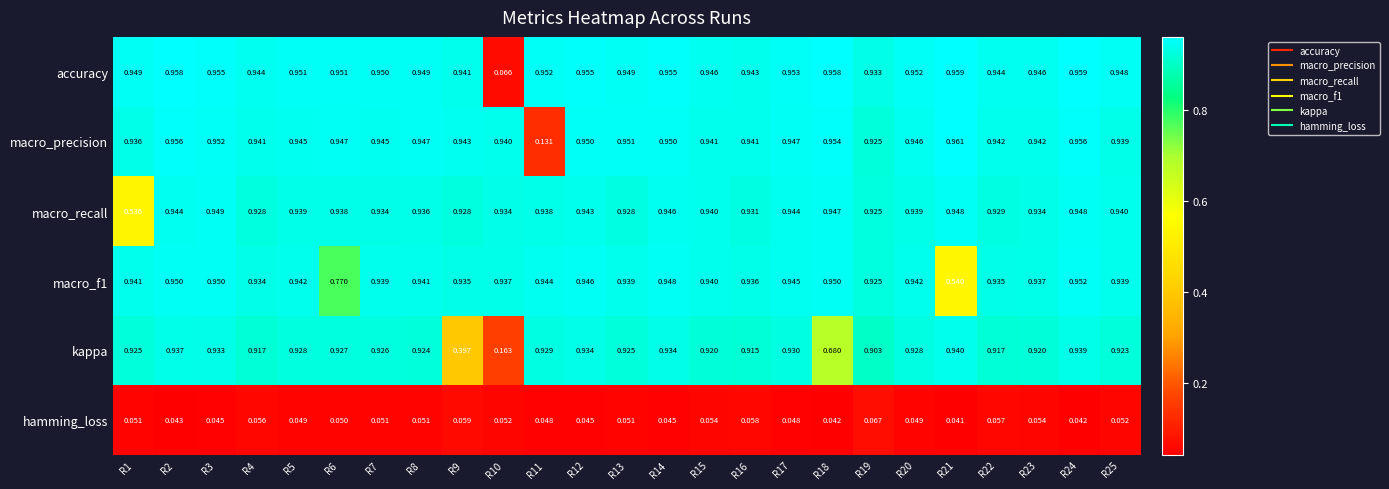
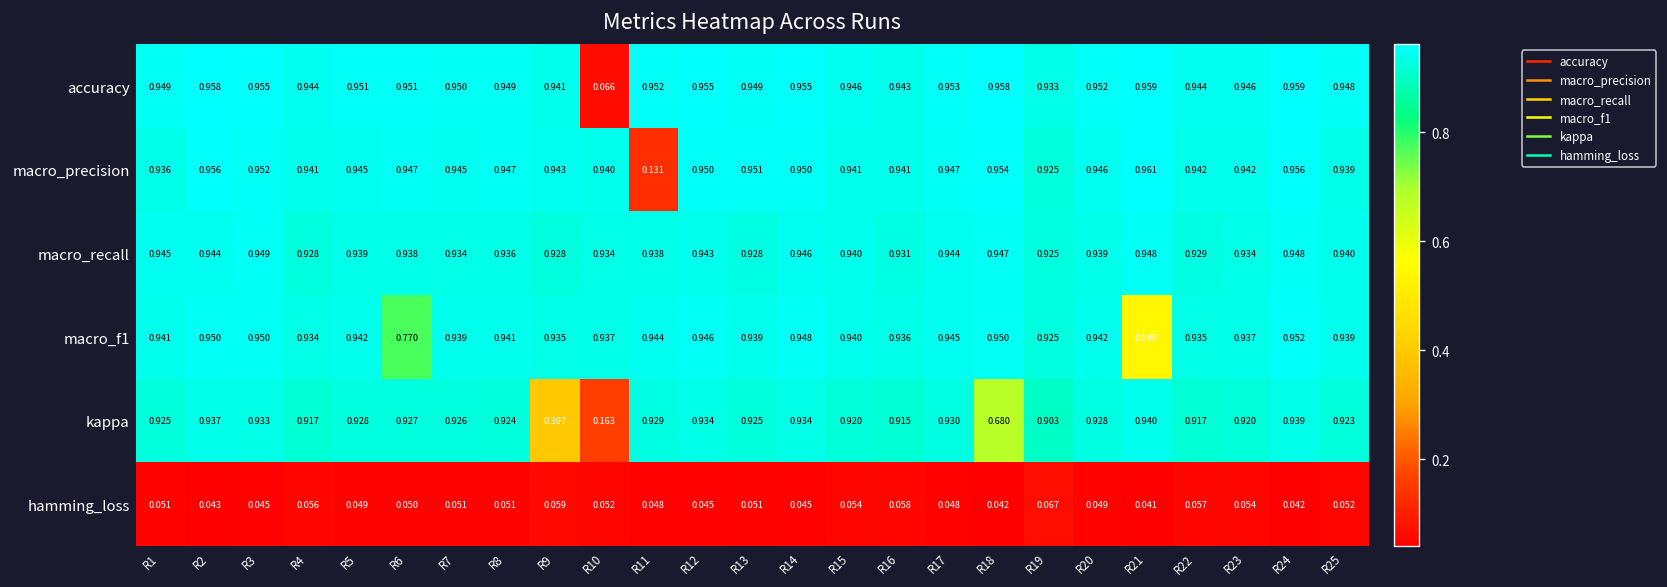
  {
    "accuracy": {
      "R1": 0.949,
      "R2": 0.958,
      "R3": 0.955,
      "R4": 0.944,
      "R5": 0.951,
      "R6": 0.951,
      "R7": 0.950,
      "R8": 0.949,
      "R9": 0.941,
      "R10": 0.066,
      "R11": 0.952,
      "R12": 0.955,
      "R13": 0.949,
      "R14": 0.955,
      "R15": 0.946,
      "R16": 0.943,
      "R17": 0.953,
      "R18": 0.958,
      "R19": 0.933,
      "R20": 0.952,
      "R21": 0.959,
      "R22": 0.944,
      "R23": 0.946,
      "R24": 0.959,
      "R25": 0.948
    },
    "macro_precision": {
      "R1": 0.936,
      "R2": 0.956,
      "R3": 0.952,
      "R4": 0.941,
      "R5": 0.945,
      "R6": 0.947,
      "R7": 0.945,
      "R8": 0.947,
      "R9": 0.943,
      "R10": 0.940,
      "R11": 0.131,
      "R12": 0.950,
      "R13": 0.951,
      "R14": 0.950,
      "R15": 0.941,
      "R16": 0.941,
      "R17": 0.947,
      "R18": 0.954,
      "R19": 0.925,
      "R20": 0.946,
      "R21": 0.961,
      "R22": 0.942,
      "R23": 0.942,
      "R24": 0.956,
      "R25": 0.939
    },
    "macro_recall": {
-     "R1": 0.536,
+     "R1": 0.945,
      "R2": 0.944,
      "R3": 0.949,
      "R4": 0.928,
      "R5": 0.939,
      "R6": 0.938,
      "R7": 0.934,
      "R8": 0.936,
      "R9": 0.928,
      "R10": 0.934,
      "R11": 0.938,
      "R12": 0.943,
      "R13": 0.928,
      "R14": 0.946,
      "R15": 0.940,
      "R16": 0.931,
      "R17": 0.944,
      "R18": 0.947,
      "R19": 0.925,
      "R20": 0.939,
      "R21": 0.948,
      "R22": 0.929,
      "R23": 0.934,
      "R24": 0.948,
      "R25": 0.940
    },
    "macro_f1": {
      "R1": 0.941,
      "R2": 0.950,
      "R3": 0.950,
      "R4": 0.934,
      "R5": 0.942,
      "R6": 0.770,
      "R7": 0.939,
      "R8": 0.941,
      "R9": 0.935,
      "R10": 0.937,
      "R11": 0.944,
      "R12": 0.946,
      "R13": 0.939,
      "R14": 0.948,
      "R15": 0.940,
      "R16": 0.936,
      "R17": 0.945,
      "R18": 0.950,
      "R19": 0.925,
      "R20": 0.942,
      "R21": 0.540,
      "R22": 0.935,
      "R23": 0.937,
      "R24": 0.952,
      "R25": 0.939
    },
    "kappa": {
      "R1": 0.925,
      "R2": 0.937,
      "R3": 0.933,
      "R4": 0.917,
      "R5": 0.928,
      "R6": 0.927,
      "R7": 0.926,
      "R8": 0.924,
      "R9": 0.397,
      "R10": 0.163,
      "R11": 0.929,
      "R12": 0.934,
      "R13": 0.925,
      "R14": 0.934,
      "R15": 0.920,
      "R16": 0.915,
      "R17": 0.930,
      "R18": 0.680,
      "R19": 0.903,
      "R20": 0.928,
      "R21": 0.940,
      "R22": 0.917,
      "R23": 0.920,
      "R24": 0.939,
      "R25": 0.923
    },
    "hamming_loss": {
      "R1": 0.051,
      "R2": 0.043,
      "R3": 0.045,
      "R4": 0.056,
      "R5": 0.049,
      "R6": 0.050,
      "R7": 0.051,
      "R8": 0.051,
      "R9": 0.059,
      "R10": 0.052,
      "R11": 0.048,
      "R12": 0.045,
      "R13": 0.051,
      "R14": 0.045,
      "R15": 0.054,
      "R16": 0.058,
      "R17": 0.048,
      "R18": 0.042,
      "R19": 0.067,
      "R20": 0.049,
      "R21": 0.041,
      "R22": 0.057,
      "R23": 0.054,
      "R24": 0.042,
      "R25": 0.052
    }
  }
